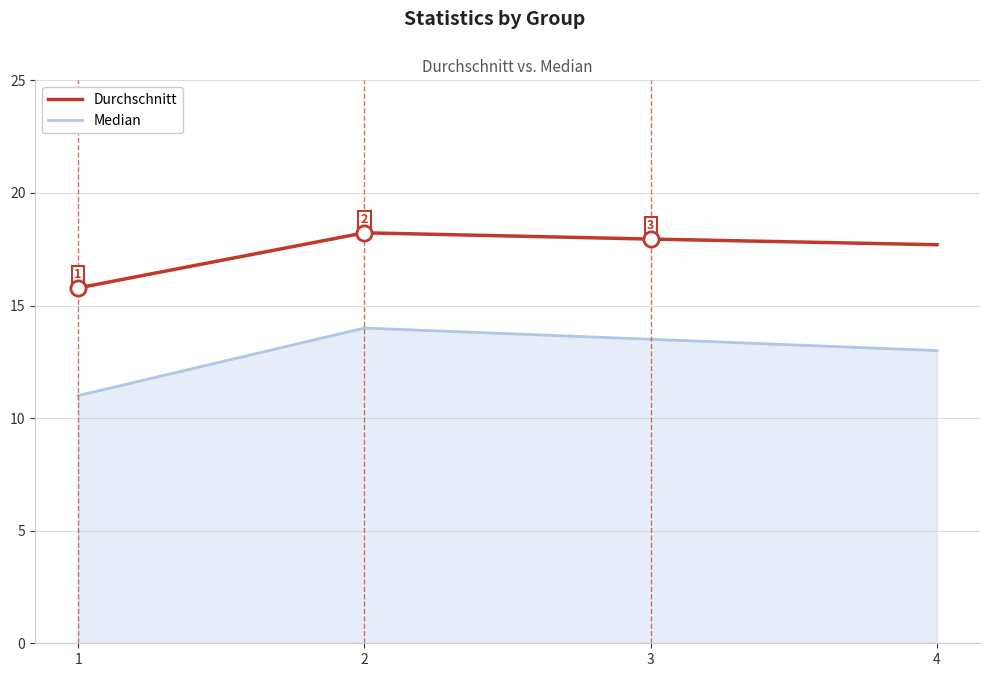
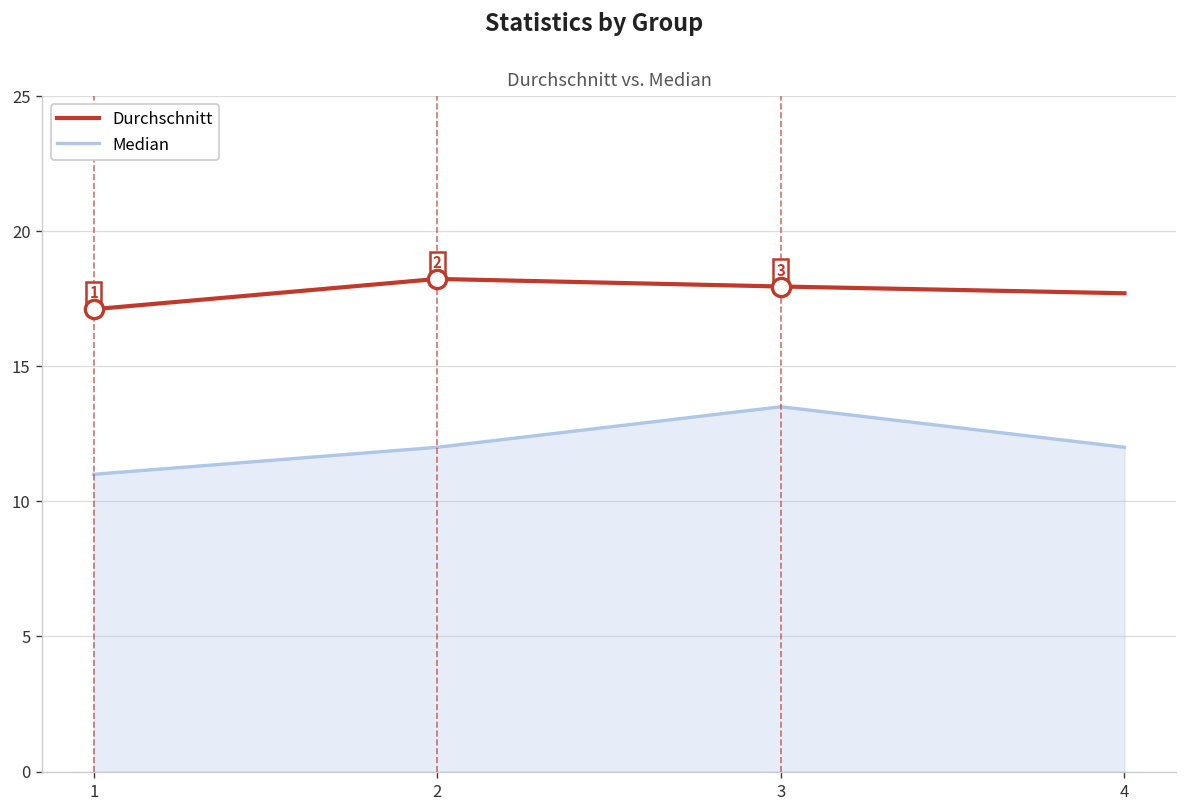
  {
    "Durchschnitt": {
-     "1": 15.8,
+     "1": 17.1,
      "4": 17.7
    },
    "Median": {
      "1": 11,
-     "2": 14,
+     "2": 12,
      "3": 13.5,
-     "4": 13
+     "4": 12
    }
  }
